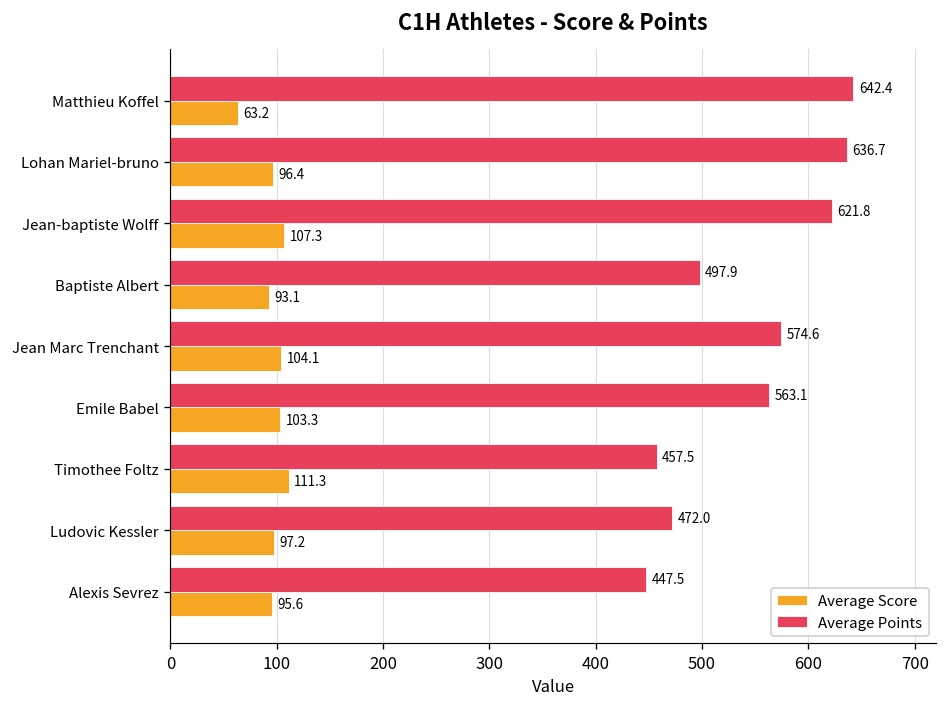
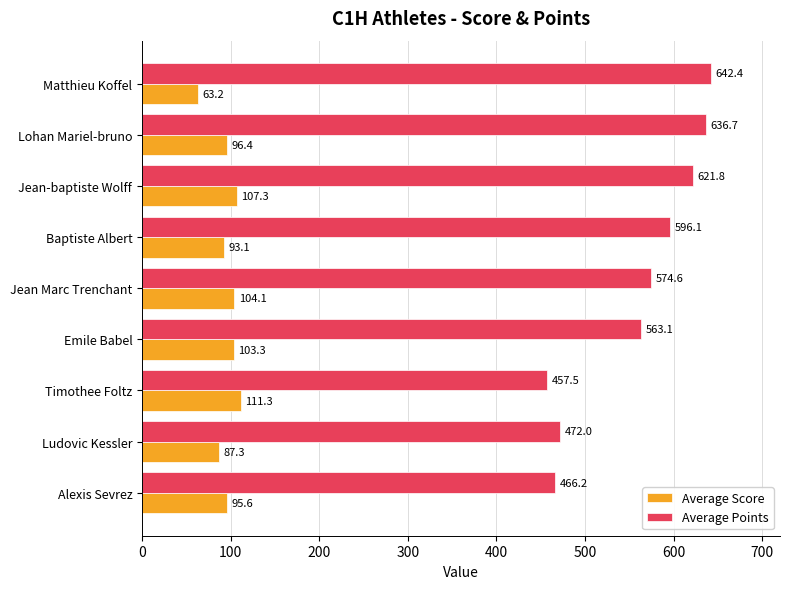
  {
    "Average Score": {
      "Matthieu Koffel": 63.2,
      "Lohan Mariel-bruno": 96.4,
      "Jean-baptiste Wolff": 107.3,
      "Baptiste Albert": 93.1,
      "Jean Marc Trenchant": 104.1,
      "Emile Babel": 103.3,
      "Timothee Foltz": 111.3,
-     "Ludovic Kessler": 97.2,
+     "Ludovic Kessler": 87.3,
      "Alexis Sevrez": 95.6
    },
    "Average Points": {
      "Matthieu Koffel": 642.4,
      "Lohan Mariel-bruno": 636.7,
      "Jean-baptiste Wolff": 621.8,
-     "Baptiste Albert": 497.9,
+     "Baptiste Albert": 596.1,
      "Jean Marc Trenchant": 574.6,
      "Emile Babel": 563.1,
      "Timothee Foltz": 457.5,
      "Ludovic Kessler": 472.0,
-     "Alexis Sevrez": 447.5
+     "Alexis Sevrez": 466.2
    }
  }
